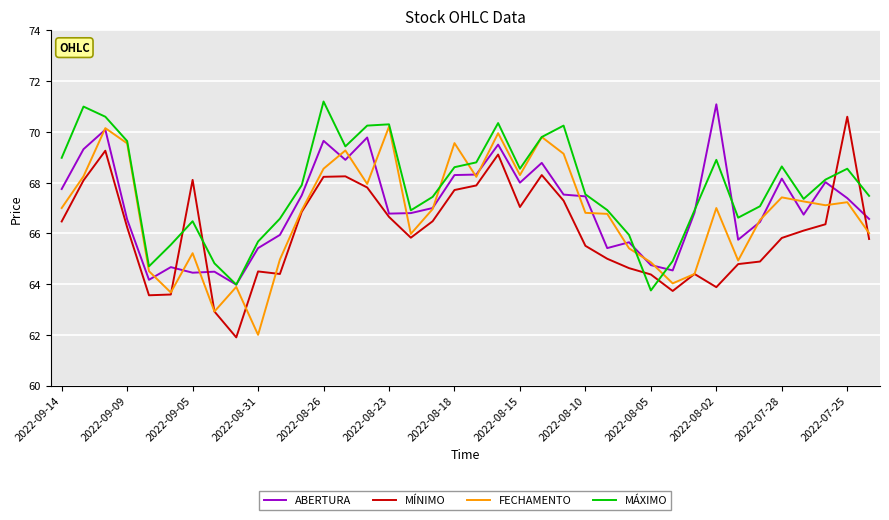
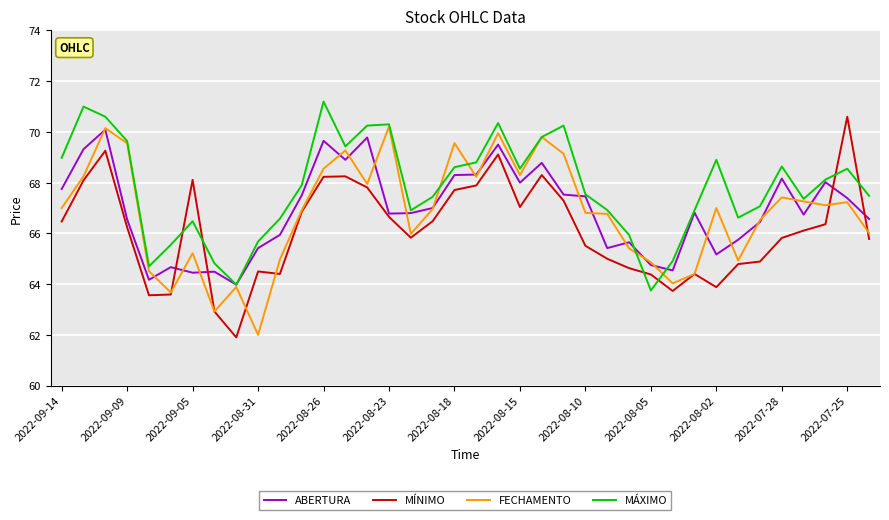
  {
    "ABERTURA": {
      "2022-09-14": 67.8,
      "2022-09-09": 66.6,
      "2022-09-05": 64.5,
      "2022-08-31": 65.4,
      "2022-08-26": 69.7,
      "2022-08-23": 66.8,
      "2022-08-18": 68.3,
      "2022-08-15": 68.0,
      "2022-08-05": 64.8,
-     "2022-08-02": 71.1,
+     "2022-08-02": 65.2,
      "2022-07-28": 68.2,
      "2022-07-25": 67.4
    },
    "MÍNIMO": {
      "2022-09-14": 66.5,
      "2022-09-09": 66.2,
      "2022-09-05": 68.1,
      "2022-08-31": 64.5,
      "2022-08-26": 68.2,
      "2022-08-23": 66.7,
      "2022-08-18": 67.7,
      "2022-08-15": 67.0,
      "2022-08-10": 65.5,
      "2022-08-05": 64.4,
      "2022-08-02": 63.9,
      "2022-07-28": 65.8,
      "2022-07-25": 70.6
    },
    "FECHAMENTO": {
      "2022-09-14": 67.0,
      "2022-09-05": 65.2,
      "2022-08-31": 62.0,
      "2022-08-26": 68.6,
      "2022-08-18": 69.6,
      "2022-08-15": 68.3,
      "2022-08-10": 66.8,
      "2022-08-05": 64.9,
      "2022-08-02": 67.0,
      "2022-07-28": 67.4,
      "2022-07-25": 67.2
    },
    "MÁXIMO": {
      "2022-09-14": 69.0,
      "2022-09-05": 66.5,
      "2022-08-31": 65.7,
      "2022-08-26": 71.2,
      "2022-08-18": 68.6,
      "2022-08-15": 68.6,
      "2022-08-05": 63.8,
      "2022-08-02": 68.9,
      "2022-07-28": 68.6,
      "2022-07-25": 68.6
    }
  }
